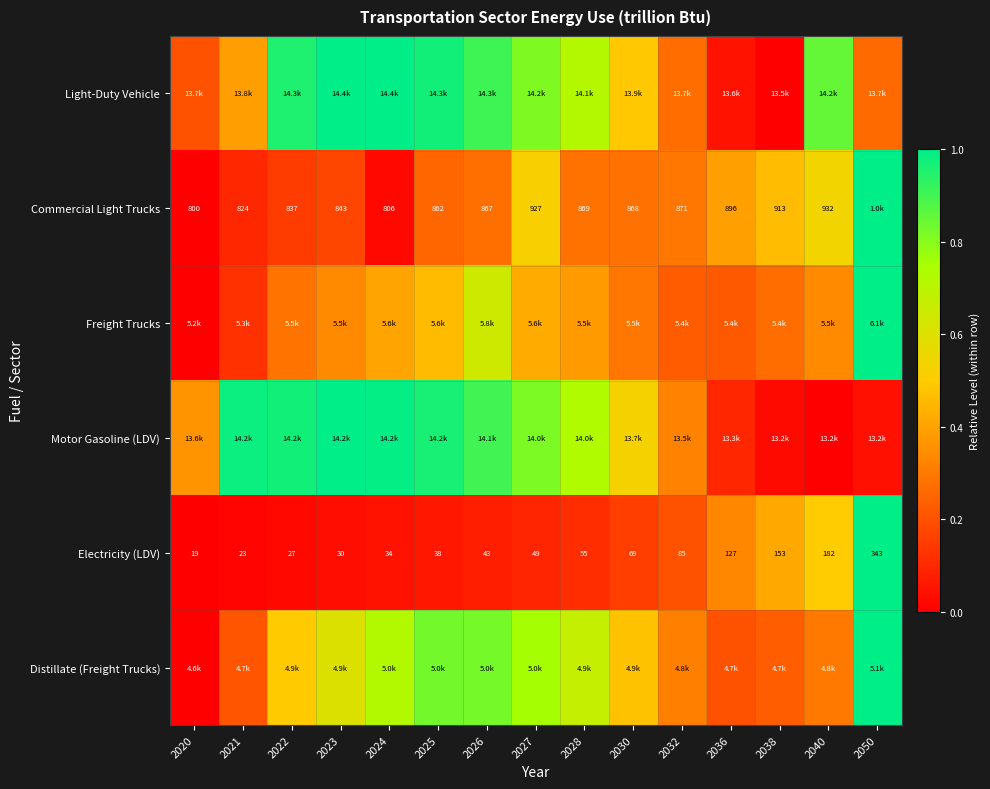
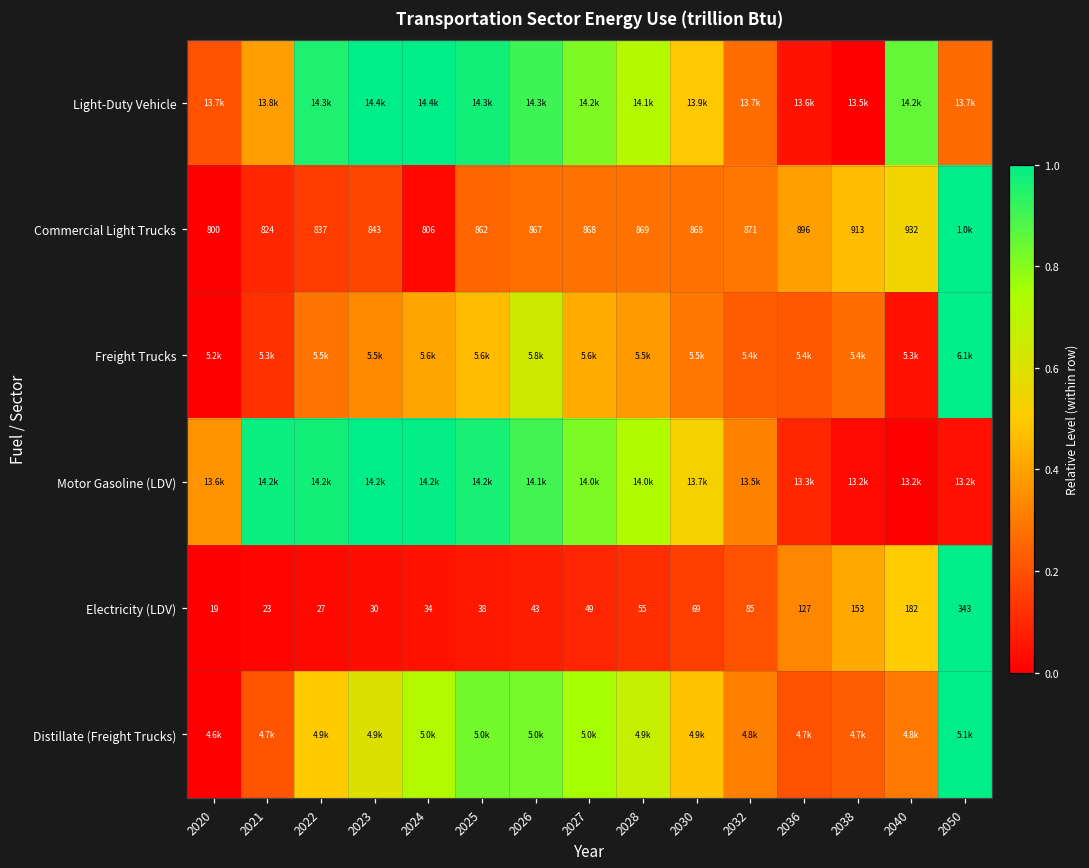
  {
    "Light-Duty Vehicle": {
      "2020": "13.7k",
      "2021": "13.8k",
      "2022": "14.3k",
      "2023": "14.4k",
      "2024": "14.4k",
      "2025": "14.3k",
      "2026": "14.3k",
      "2027": "14.2k",
      "2028": "14.1k",
      "2030": "13.9k",
      "2032": "13.7k",
      "2036": "13.6k",
      "2038": "13.5k",
      "2040": "14.2k",
      "2050": "13.7k"
    },
    "Commercial Light Trucks": {
      "2020": "800",
      "2021": "824",
      "2022": "837",
      "2023": "843",
      "2024": "806",
      "2025": "862",
      "2026": "867",
-     "2027": "927",
+     "2027": "868",
      "2028": "869",
      "2030": "868",
      "2032": "871",
      "2036": "896",
      "2038": "913",
      "2040": "932",
      "2050": "1.0k"
    },
    "Freight Trucks": {
      "2020": "5.2k",
      "2021": "5.3k",
      "2022": "5.5k",
      "2023": "5.5k",
      "2024": "5.6k",
      "2025": "5.6k",
      "2026": "5.8k",
      "2027": "5.6k",
      "2028": "5.5k",
      "2030": "5.5k",
      "2032": "5.4k",
      "2036": "5.4k",
      "2038": "5.4k",
-     "2040": "5.5k",
+     "2040": "5.3k",
      "2050": "6.1k"
    },
    "Motor Gasoline (LDV)": {
      "2020": "13.6k",
      "2021": "14.2k",
      "2022": "14.2k",
      "2023": "14.2k",
      "2024": "14.2k",
      "2025": "14.2k",
      "2026": "14.1k",
      "2027": "14.0k",
      "2028": "14.0k",
      "2030": "13.7k",
      "2032": "13.5k",
      "2036": "13.3k",
      "2038": "13.2k",
      "2040": "13.2k",
      "2050": "13.2k"
    },
    "Electricity (LDV)": {
      "2020": "19",
      "2021": "23",
      "2022": "27",
      "2023": "30",
      "2024": "34",
      "2025": "38",
      "2026": "43",
      "2027": "49",
      "2028": "55",
      "2030": "69",
      "2032": "85",
      "2036": "127",
      "2038": "153",
      "2040": "182",
      "2050": "343"
    },
    "Distillate (Freight Trucks)": {
      "2020": "4.6k",
      "2021": "4.7k",
      "2022": "4.9k",
      "2023": "4.9k",
      "2024": "5.0k",
      "2025": "5.0k",
      "2026": "5.0k",
      "2027": "5.0k",
      "2028": "4.9k",
      "2030": "4.9k",
      "2032": "4.8k",
      "2036": "4.7k",
      "2038": "4.7k",
      "2040": "4.8k",
      "2050": "5.1k"
    }
  }
